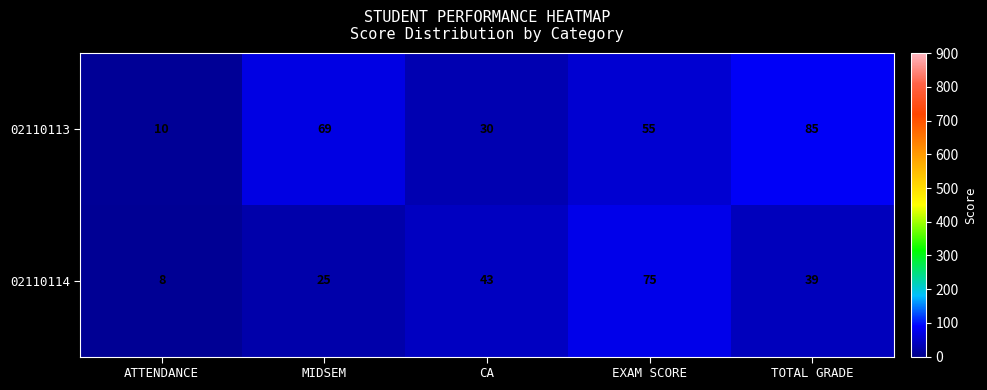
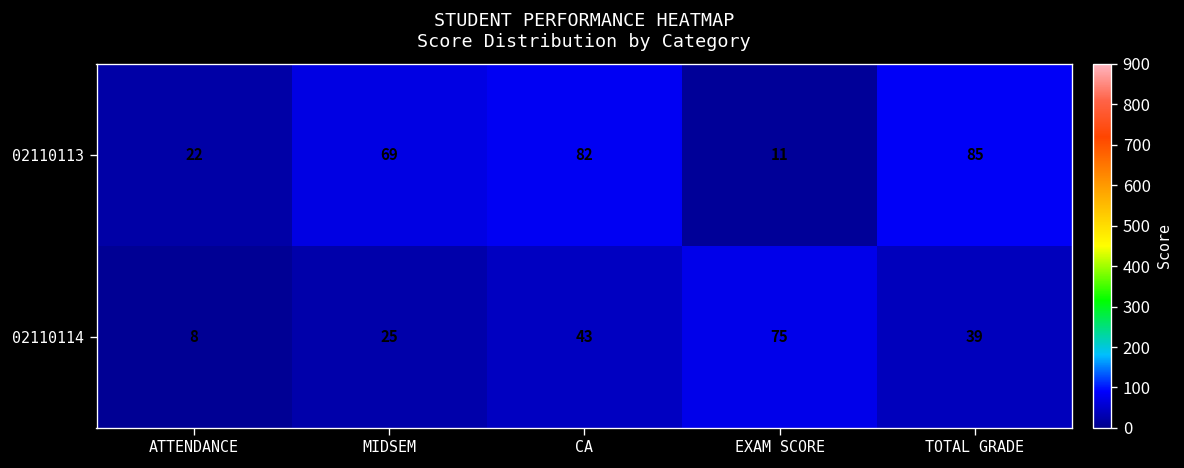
  {
    "02110113": {
-     "ATTENDANCE": 10,
+     "ATTENDANCE": 22,
      "MIDSEM": 69,
-     "CA": 30,
-     "EXAM SCORE": 55,
+     "CA": 82,
+     "EXAM SCORE": 11,
      "TOTAL GRADE": 85
    },
    "02110114": {
      "ATTENDANCE": 8,
      "MIDSEM": 25,
      "CA": 43,
      "EXAM SCORE": 75,
      "TOTAL GRADE": 39
    }
  }
